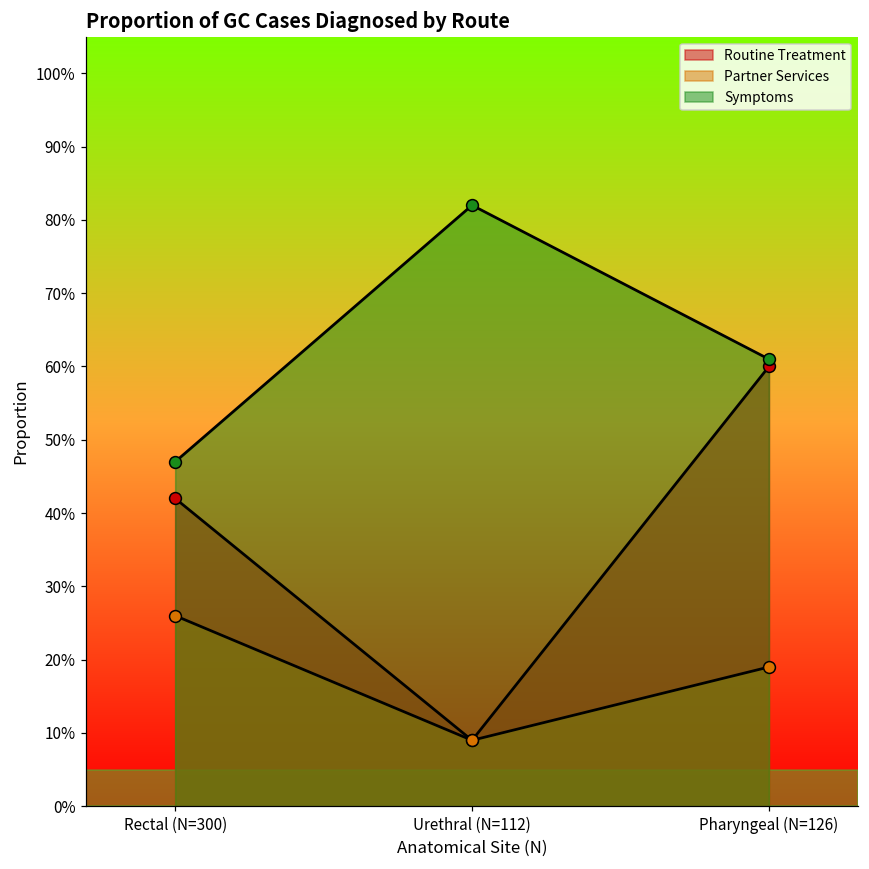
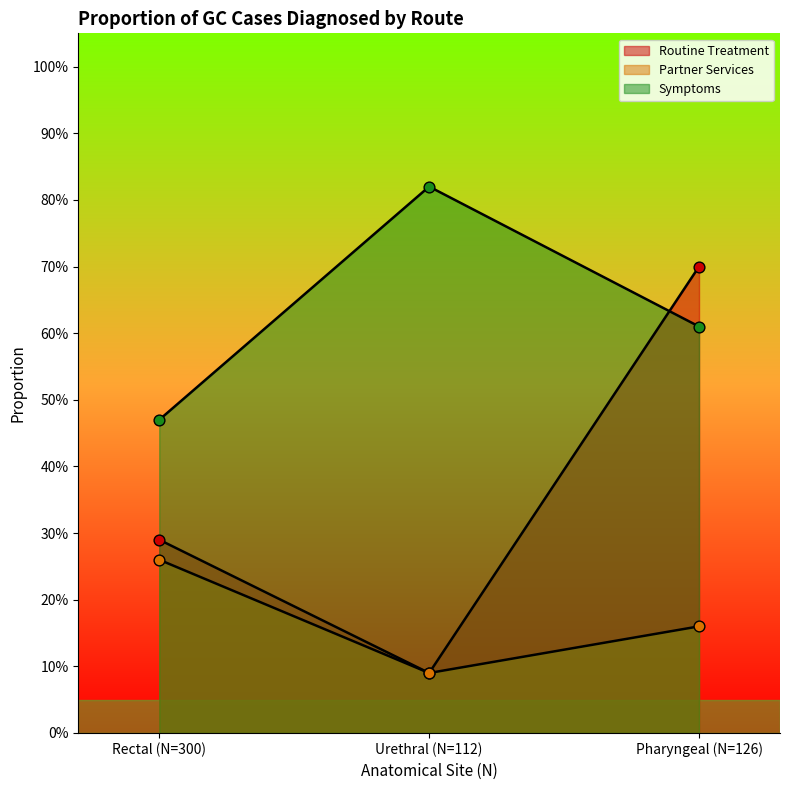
  {
    "Routine Treatment": {
-     "Rectal (N=300)": "42%",
-     "Pharyngeal (N=126)": "60%"
+     "Rectal (N=300)": "29%",
+     "Pharyngeal (N=126)": "70%"
    },
    "Partner Services": {
      "Rectal (N=300)": "26%",
-     "Pharyngeal (N=126)": "19%"
+     "Pharyngeal (N=126)": "16%"
    },
    "Symptoms": {
      "Rectal (N=300)": "47%",
      "Urethral (N=112)": "82%",
      "Pharyngeal (N=126)": "61%"
    }
  }
